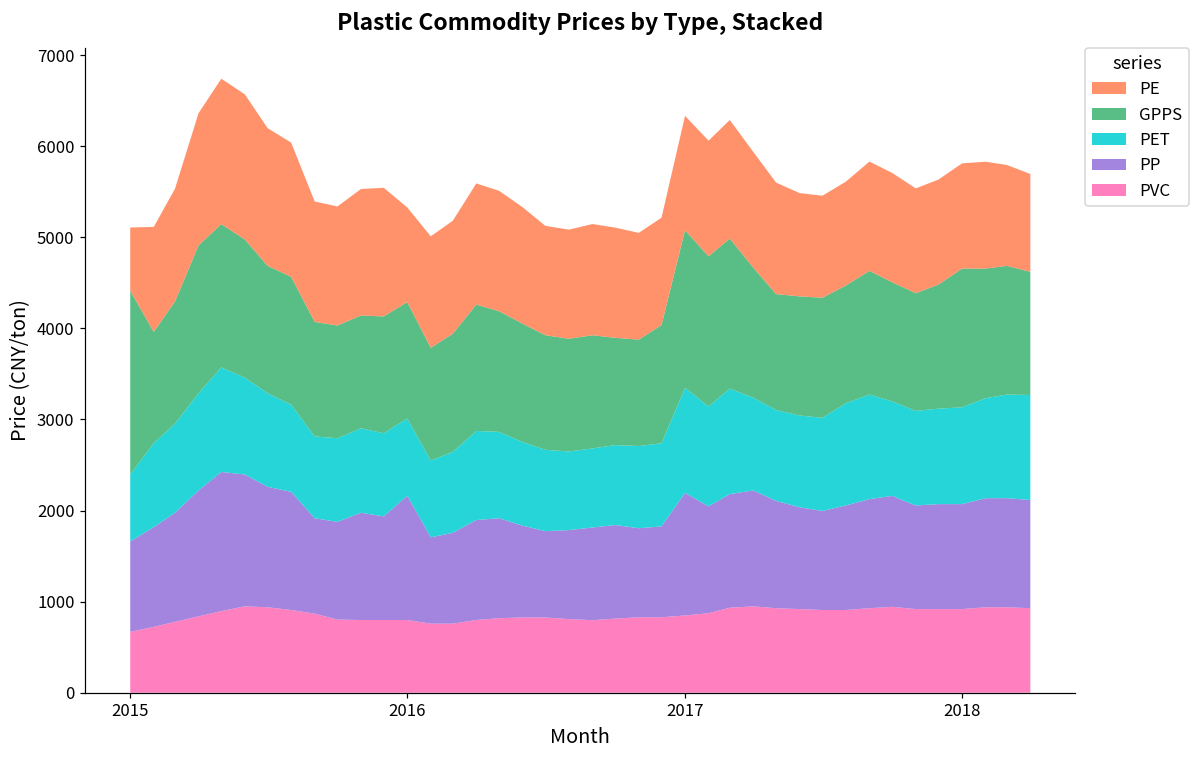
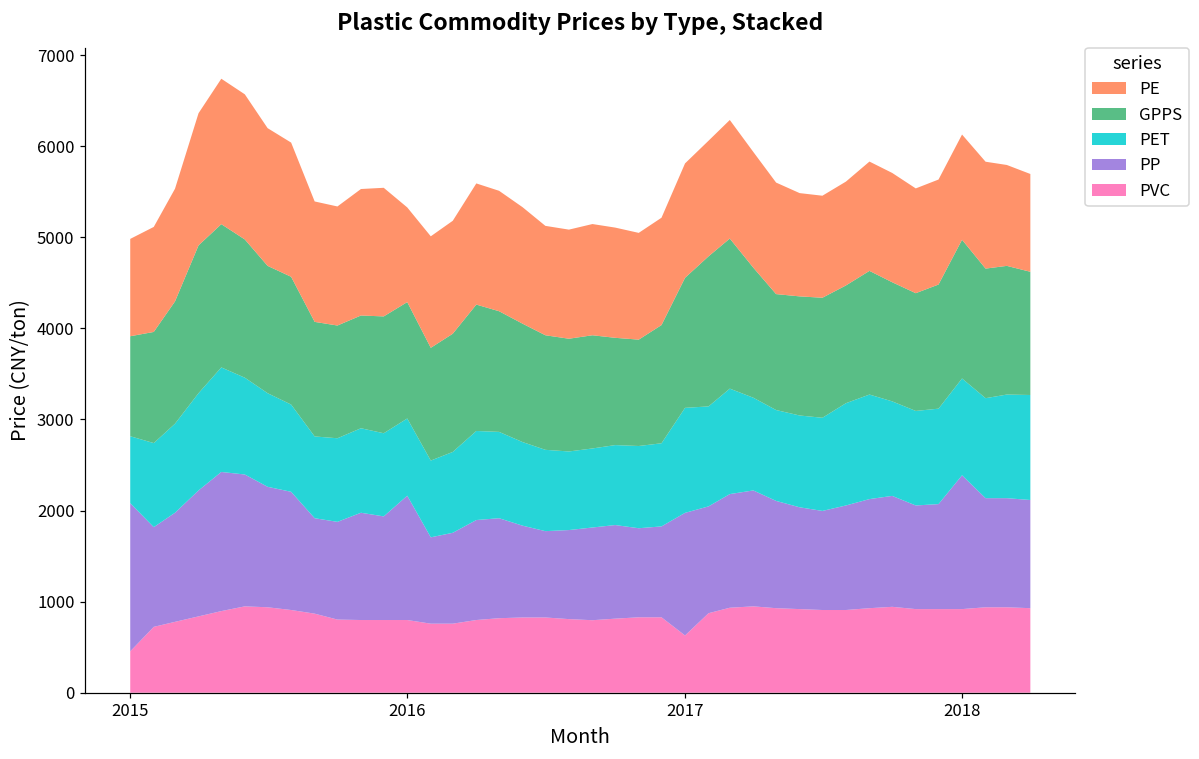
  {
    "PVC": {
-     "2015": 700,
+     "2015": 500,
      "2016": 800,
-     "2017": 800,
+     "2017": 600,
      "2018": 900
    },
    "PP": {
-     "2015": 1000,
+     "2015": 1600,
      "2016": 1400,
      "2017": 1300,
-     "2018": 1200
+     "2018": 1500
    },
    "PET": {
      "2015": 700,
      "2016": 800,
      "2017": 1200,
      "2018": 1100
    },
    "GPPS": {
-     "2015": 2000,
+     "2015": 1100,
      "2016": 1300,
-     "2017": 1700,
+     "2017": 1400,
      "2018": 1500
    },
    "PE": {
-     "2015": 700,
+     "2015": 1100,
      "2016": 1000,
      "2017": 1300,
      "2018": 1200
    }
  }
